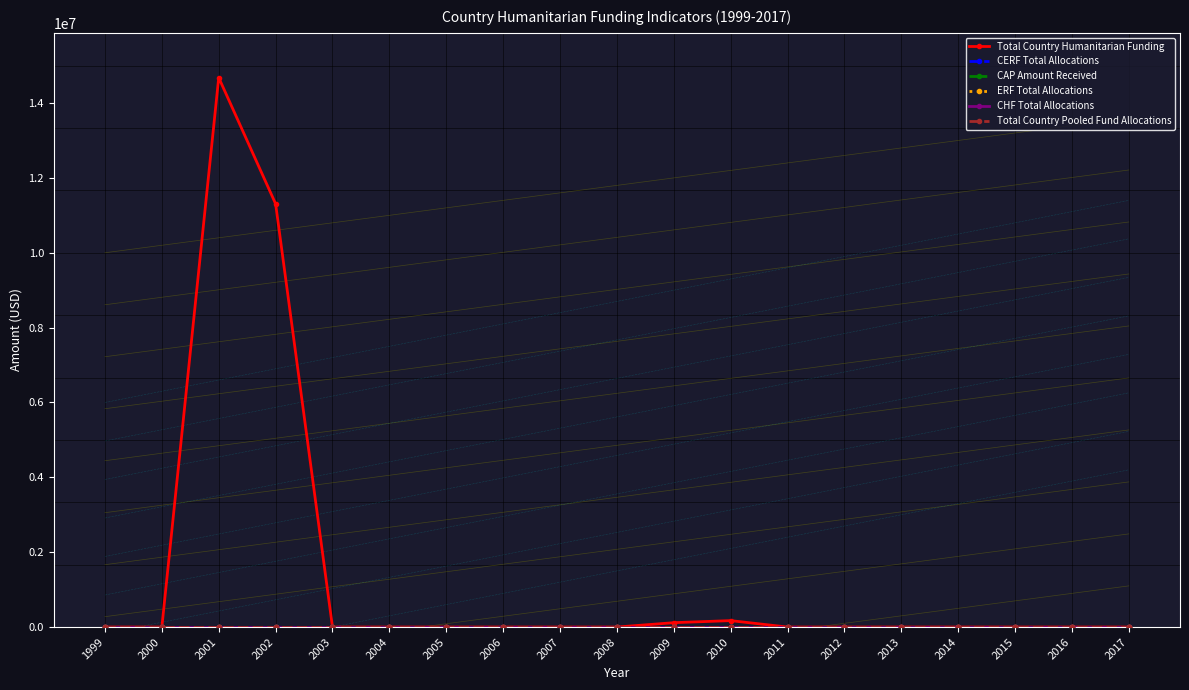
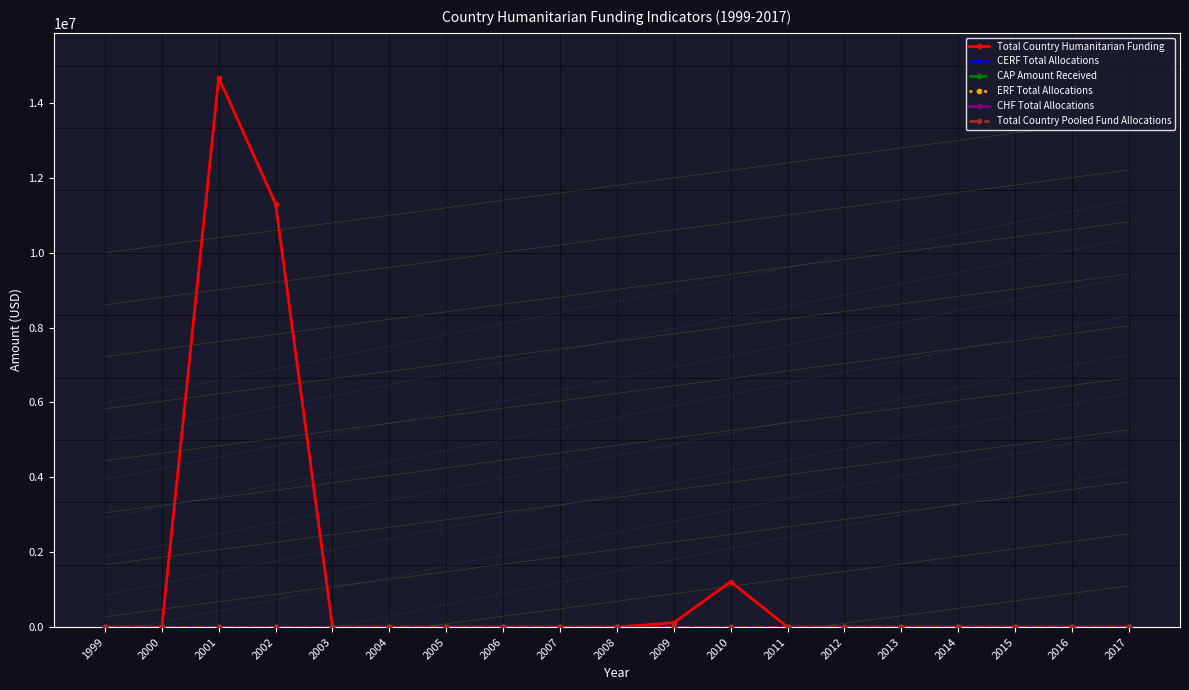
  {
    "Total Country Humanitarian Funding": {
      "2001": 14700000,
      "2002": 11300000,
      "2009": 100000,
-     "2010": 200000
+     "2010": 1200000
    },
    "Total Country Pooled Fund Allocations": {
      "2001": 0,
      "2002": 0,
      "2009": 0,
      "2010": 0
    }
  }
